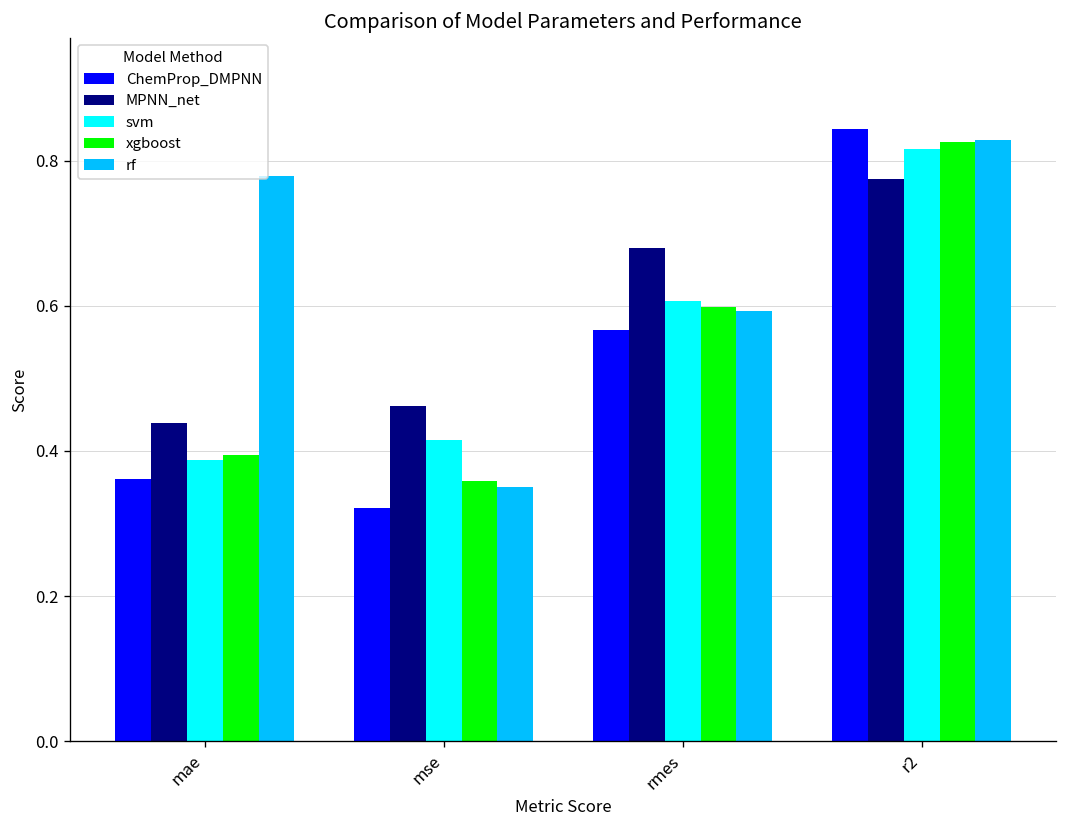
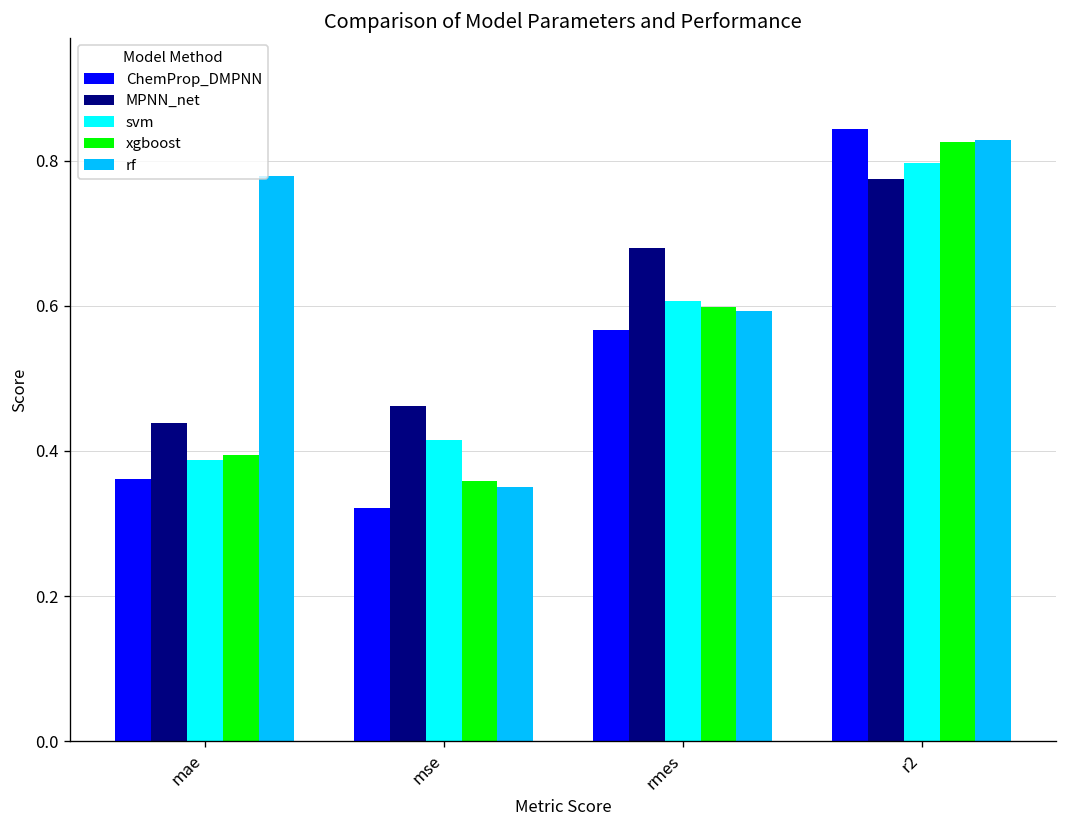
  {
    "ChemProp_DMPNN": {
      "mae": 0.36,
      "mse": 0.32,
      "rmes": 0.57,
      "r2": 0.84
    },
    "MPNN_net": {
      "mae": 0.44,
      "mse": 0.46,
      "rmes": 0.68,
      "r2": 0.77
    },
    "svm": {
      "mae": 0.39,
      "mse": 0.42,
      "rmes": 0.61,
-     "r2": 0.82
+     "r2": 0.80
    },
    "xgboost": {
      "mae": 0.40,
      "mse": 0.36,
      "rmes": 0.60,
      "r2": 0.82
    },
    "rf": {
      "mae": 0.78,
      "mse": 0.35,
      "rmes": 0.59,
      "r2": 0.83
    }
  }
